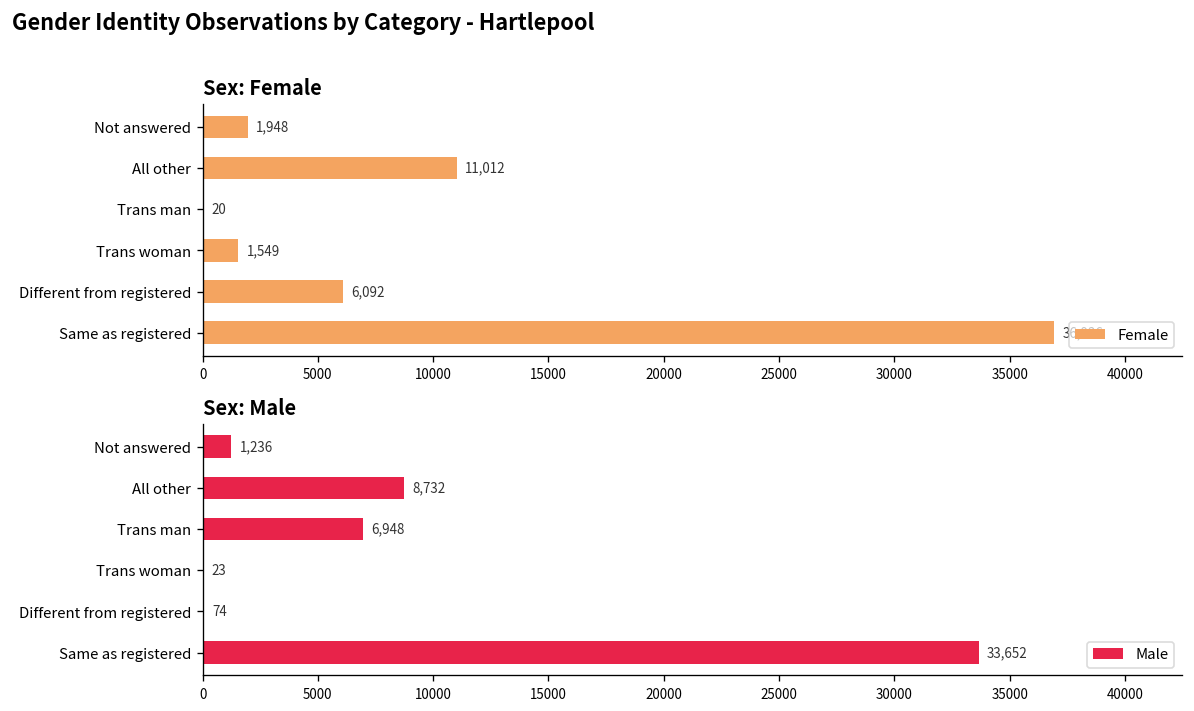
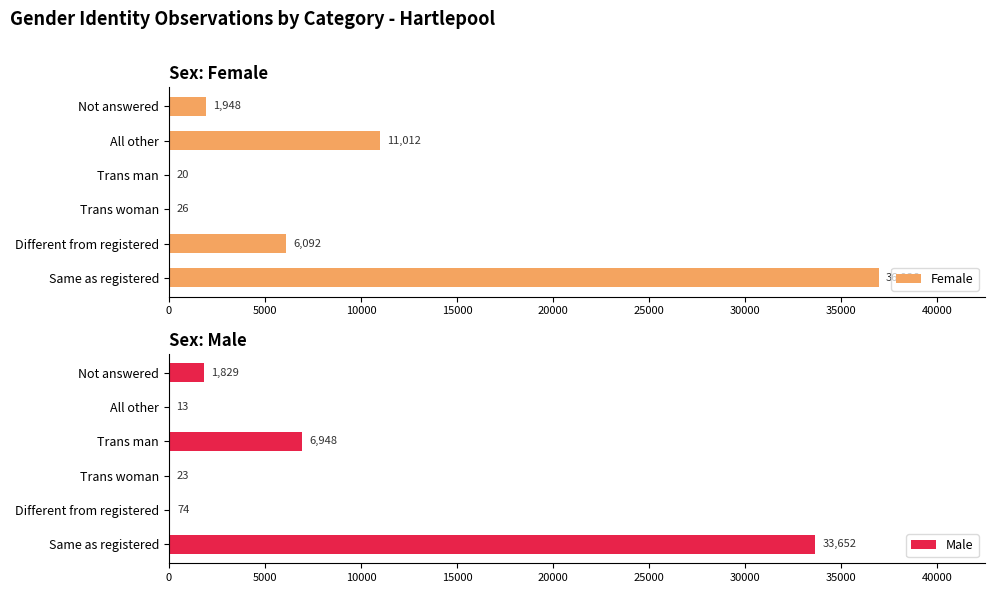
  {
    "Sex: Female": {
      "Not answered": "1,948",
      "All other": "11,012",
      "Trans man": "20",
-     "Trans woman": "1,549",
+     "Trans woman": "26",
      "Different from registered": "6,092"
    },
    "Sex: Male": {
-     "Not answered": "1,236",
-     "All other": "8,732",
+     "Not answered": "1,829",
+     "All other": "13",
      "Trans man": "6,948",
      "Trans woman": "23",
      "Different from registered": "74",
      "Same as registered": "33,652"
    }
  }
